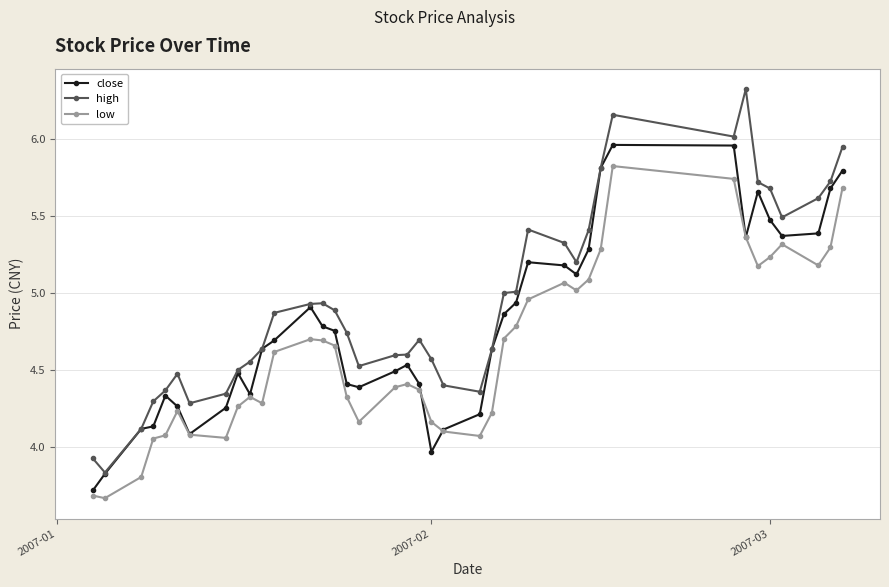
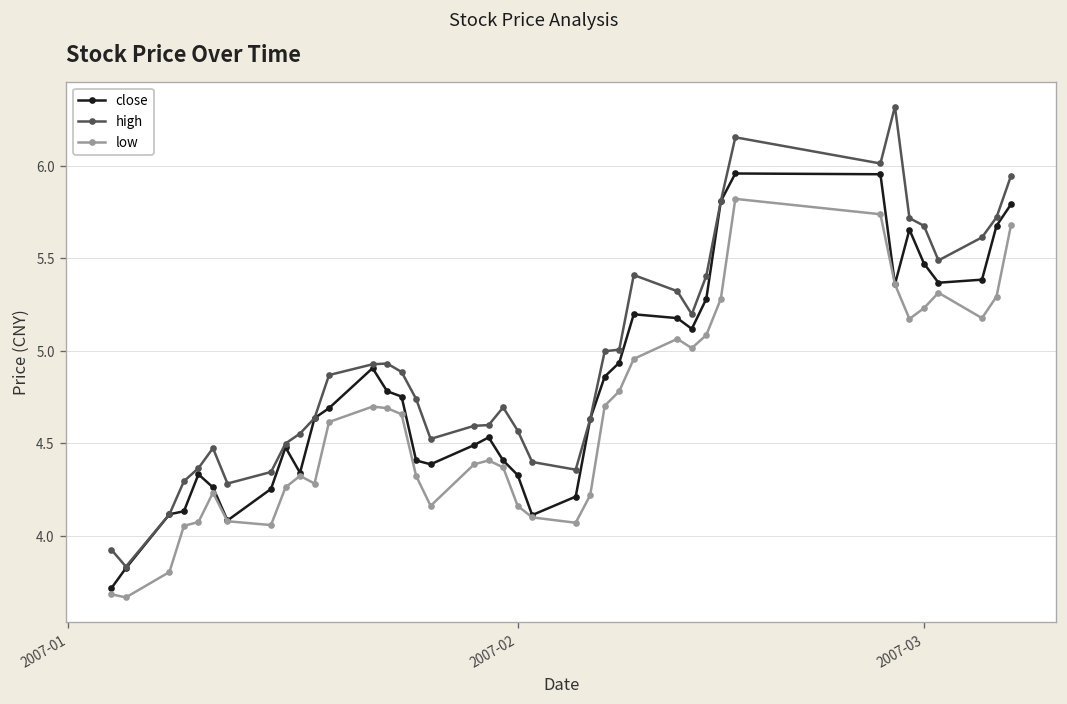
  {
    "close": {
-     "2007-02": 3.97,
+     "2007-02": 4.33,
      "2007-03": 5.47
    },
    "high": {
      "2007-02": 4.57,
      "2007-03": 5.68
    },
    "low": {
      "2007-02": 4.16,
      "2007-03": 5.23
    }
  }
